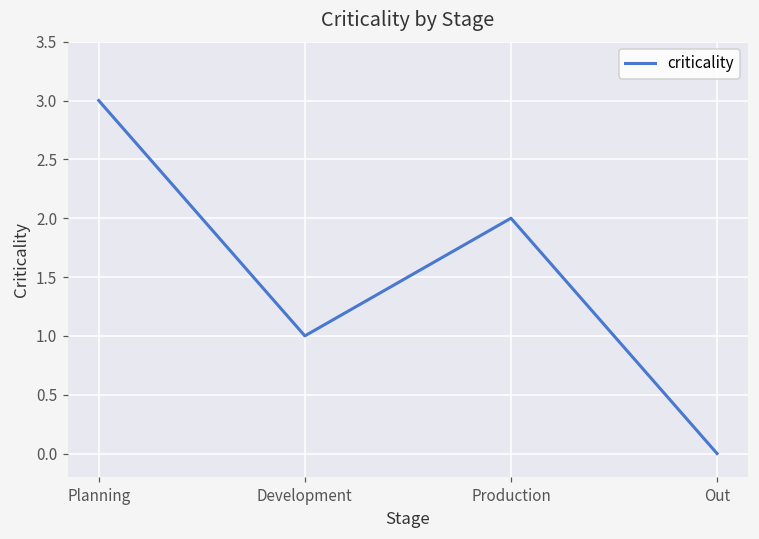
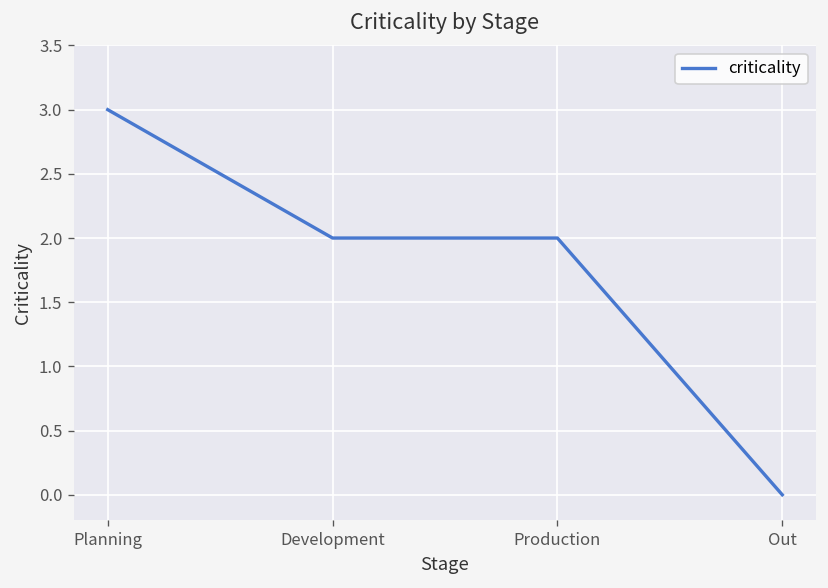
  {
    "Planning": 3,
-   "Development": 1,
+   "Development": 2,
    "Production": 2,
    "Out": 0
  }
